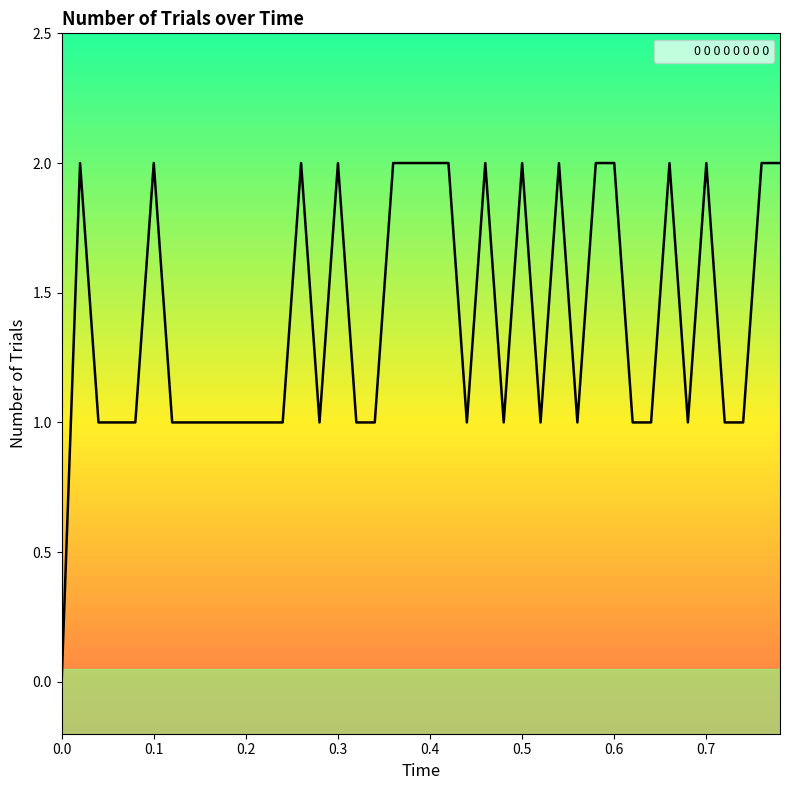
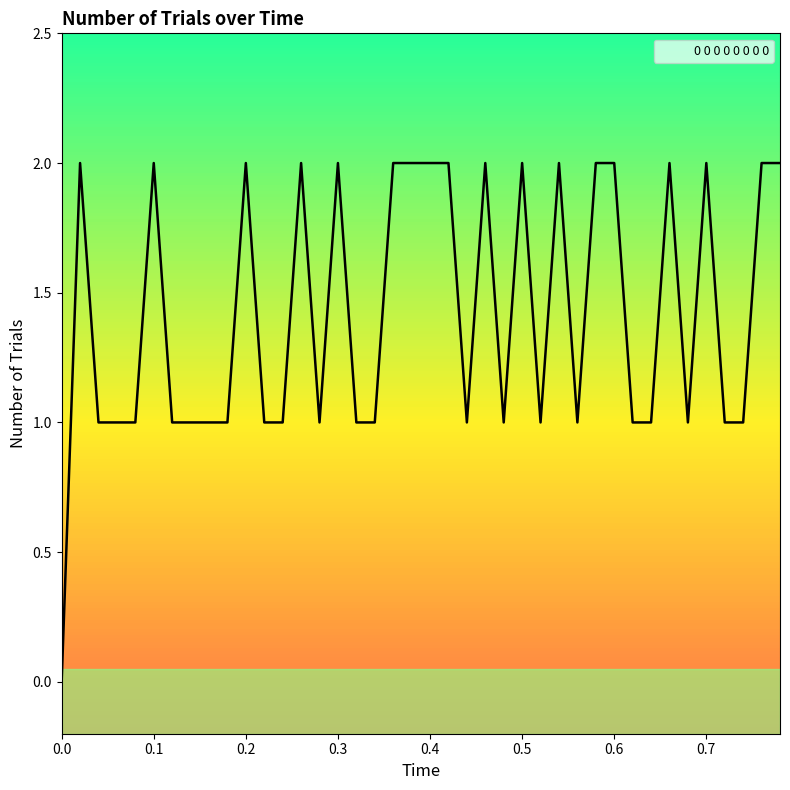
  {
    "0.1": 2,
-   "0.2": 1,
+   "0.2": 2,
    "0.3": 2,
    "0.4": 2,
    "0.5": 2,
    "0.6": 2,
    "0.7": 2
  }
